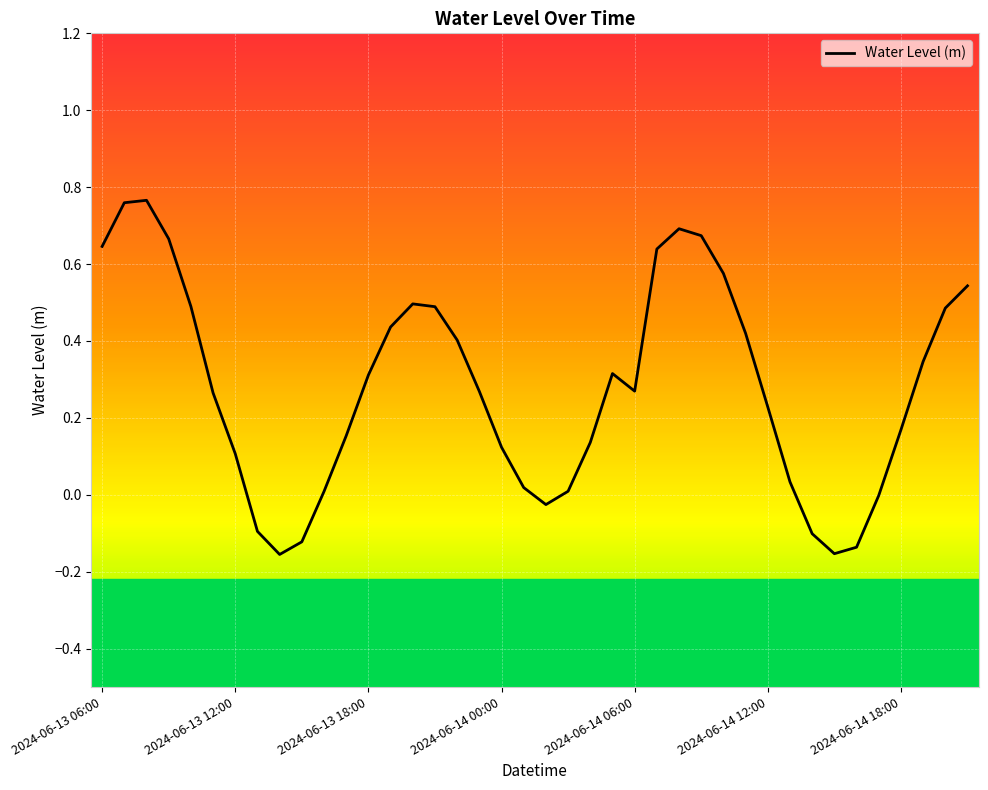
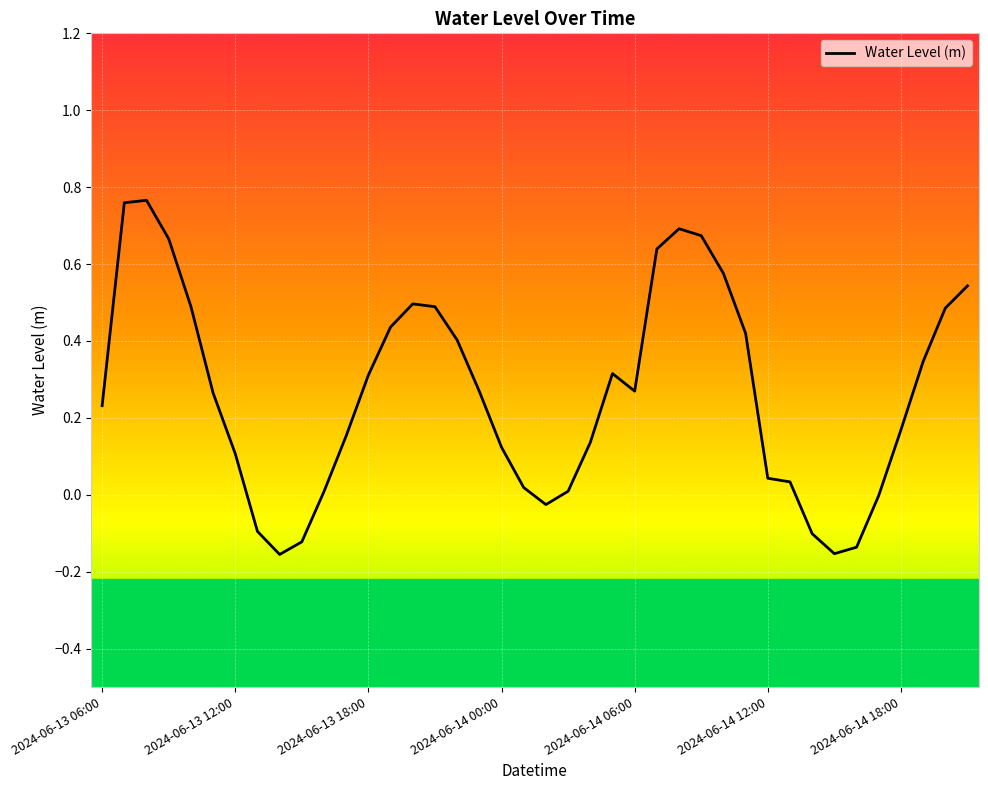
  {
-   "2024-06-13 06:00": 0.65,
+   "2024-06-13 06:00": 0.23,
    "2024-06-13 12:00": 0.11,
    "2024-06-13 18:00": 0.31,
    "2024-06-14 00:00": 0.12,
    "2024-06-14 06:00": 0.27,
-   "2024-06-14 12:00": 0.23,
+   "2024-06-14 12:00": 0.04,
    "2024-06-14 18:00": 0.17
  }
